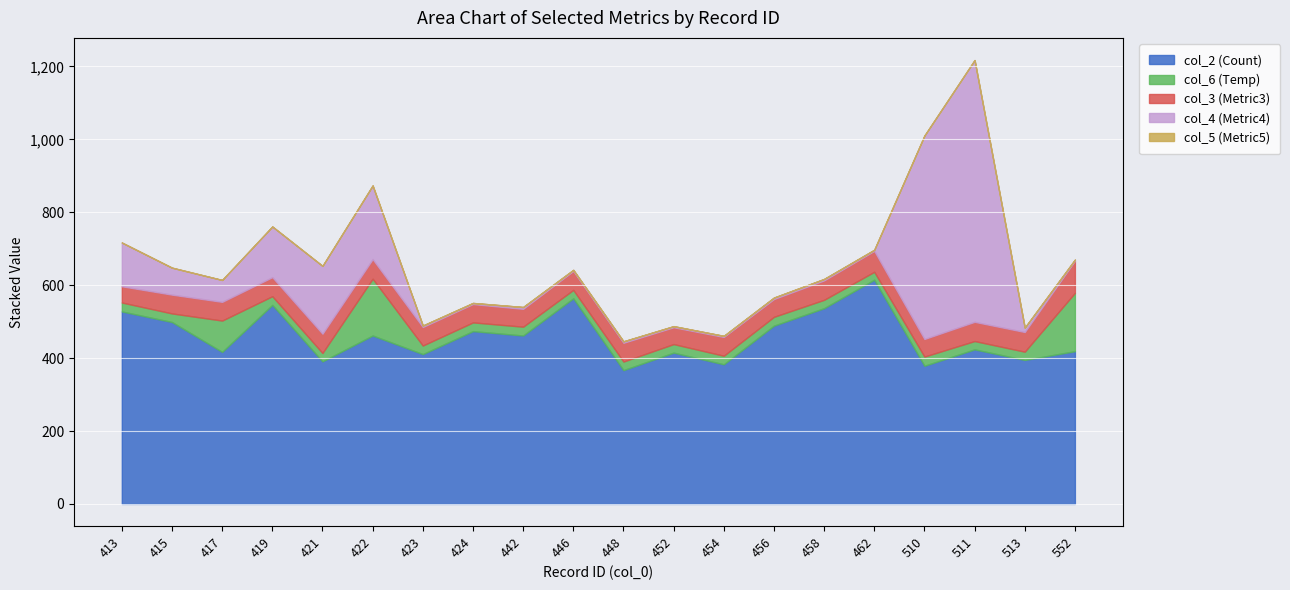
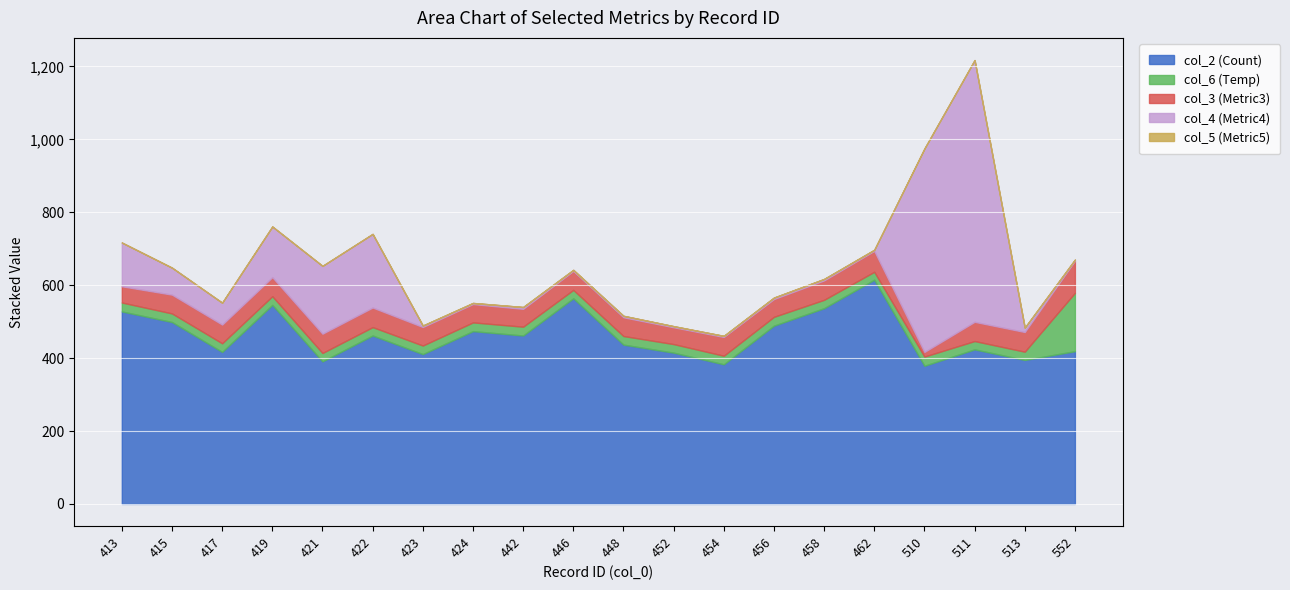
  {
    "col_2 (Count)": {
      "413": 530,
      "415": 500,
      "417": 420,
      "419": 550,
      "421": 390,
      "422": 460,
      "423": 410,
      "424": 470,
      "442": 460,
      "446": 560,
-     "448": 370,
+     "448": 440,
      "452": 420,
      "454": 380,
      "456": 490,
      "458": 540,
      "462": 620,
      "510": 380,
      "511": 420,
      "513": 400,
      "552": 420
    },
    "col_6 (Temp)": {
      "413": 20,
      "415": 20,
-     "417": 90,
+     "417": 20,
      "419": 20,
      "421": 20,
-     "422": 160,
+     "422": 20,
      "423": 20,
      "424": 20,
      "442": 20,
      "446": 20,
      "448": 20,
      "452": 20,
      "454": 20,
      "456": 20,
      "458": 20,
      "462": 20,
      "510": 30,
      "511": 20,
      "513": 20,
      "552": 160
    },
    "col_3 (Metric3)": {
      "413": 40,
      "415": 50,
      "417": 50,
      "419": 50,
      "421": 50,
      "422": 50,
-     "510": 50,
+     "510": 10,
      "511": 50,
      "513": 50
    }
  }
